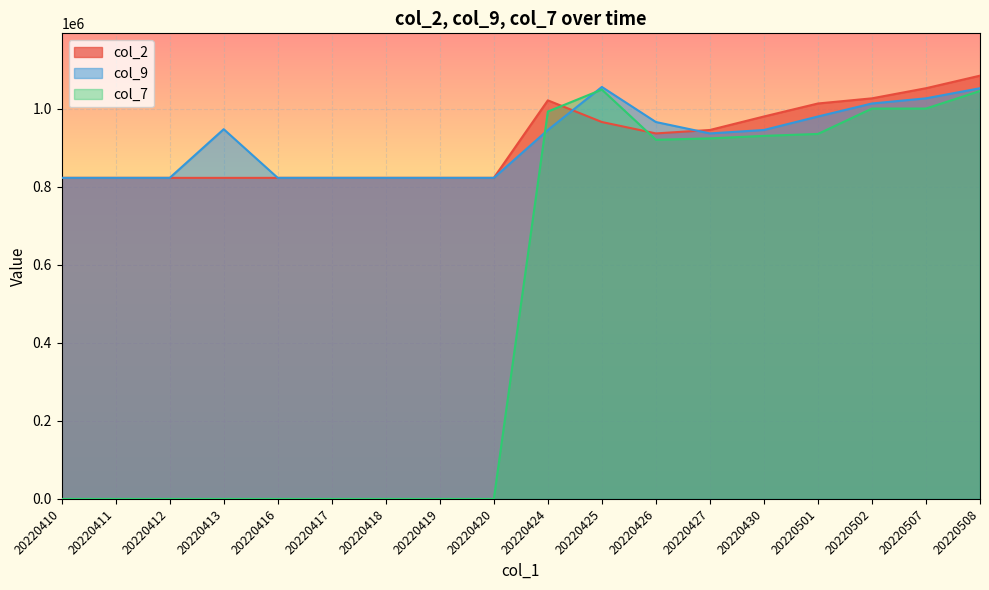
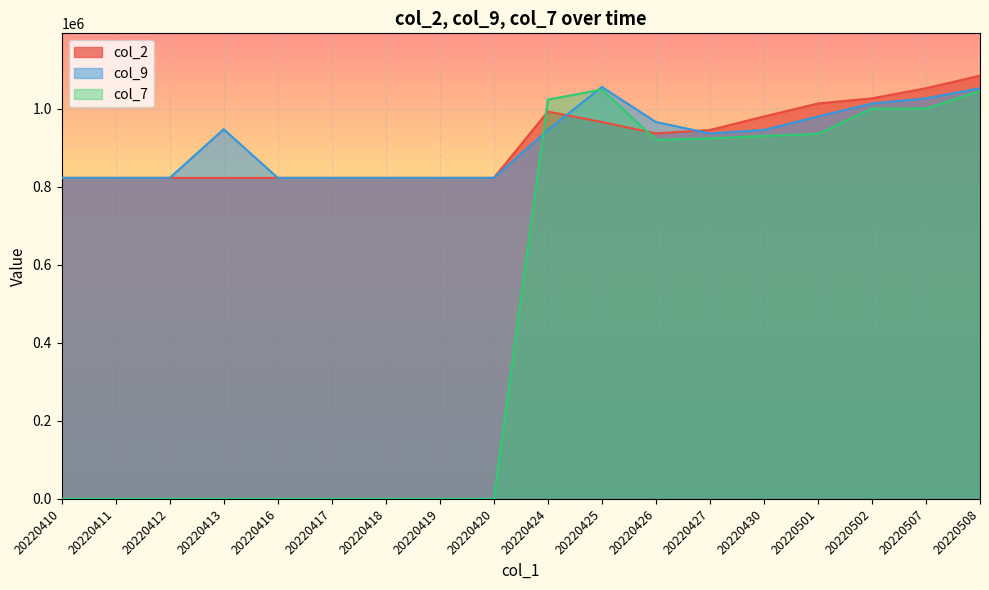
  {
    "col_2": {
      "20220413": 820000,
-     "20220424": 1020000,
+     "20220424": 990000,
      "20220425": 970000,
      "20220426": 940000,
      "20220427": 950000,
      "20220430": 980000,
      "20220501": 1010000,
      "20220502": 1030000,
      "20220507": 1050000,
      "20220508": 1080000
    },
    "col_9": {
      "20220413": 950000,
      "20220424": 950000,
      "20220425": 1060000,
      "20220426": 970000,
      "20220427": 940000,
      "20220430": 950000,
      "20220501": 980000,
      "20220502": 1010000,
      "20220507": 1030000,
      "20220508": 1050000
    },
    "col_7": {
      "20220410": 0,
      "20220411": 0,
      "20220412": 0,
      "20220413": 0,
      "20220416": 0,
      "20220417": 0,
      "20220418": 0,
      "20220419": 0,
      "20220420": 0,
-     "20220424": 990000,
+     "20220424": 1020000,
      "20220425": 1050000,
      "20220426": 920000,
      "20220427": 920000,
      "20220430": 930000,
      "20220501": 940000,
      "20220502": 1000000,
      "20220507": 1000000,
      "20220508": 1050000
    }
  }
